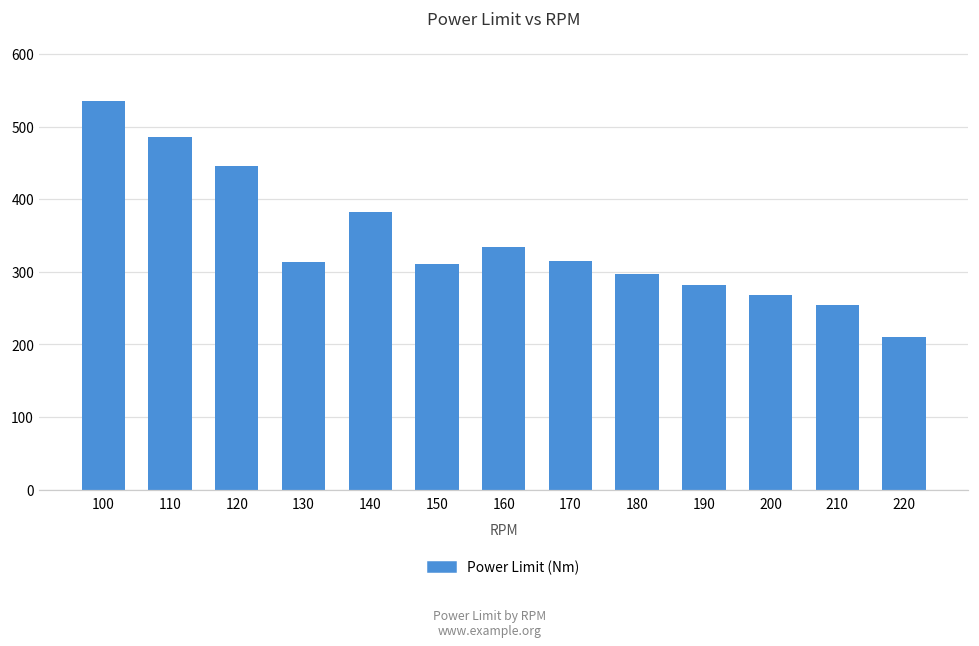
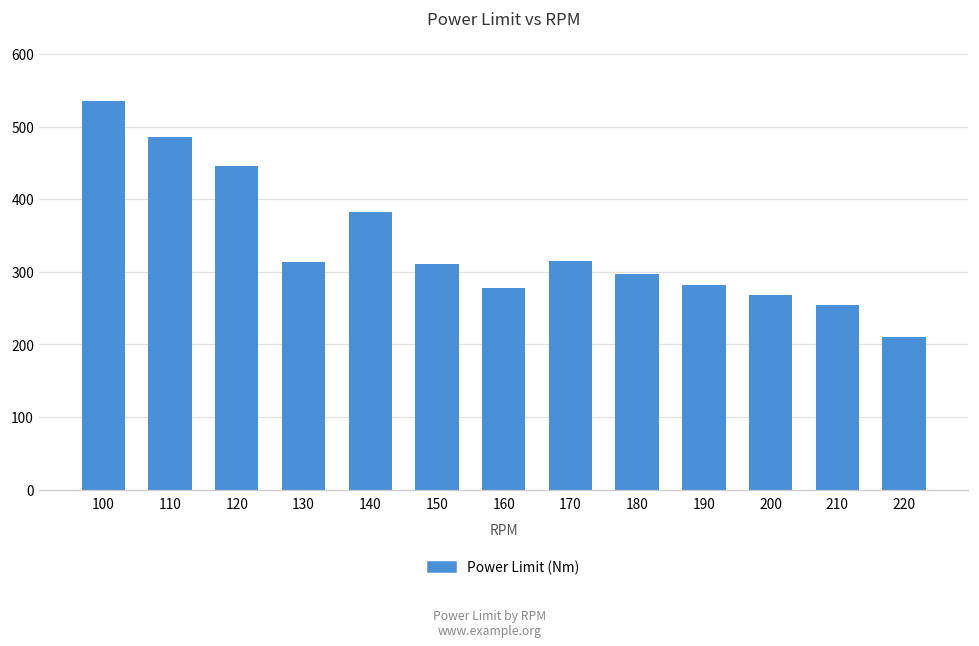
  {
    "100": 530,
    "110": 490,
    "120": 450,
    "130": 310,
    "140": 380,
    "150": 310,
-   "160": 330,
+   "160": 280,
    "170": 310,
    "180": 300,
    "190": 280,
    "200": 270,
    "210": 250,
    "220": 210
  }
